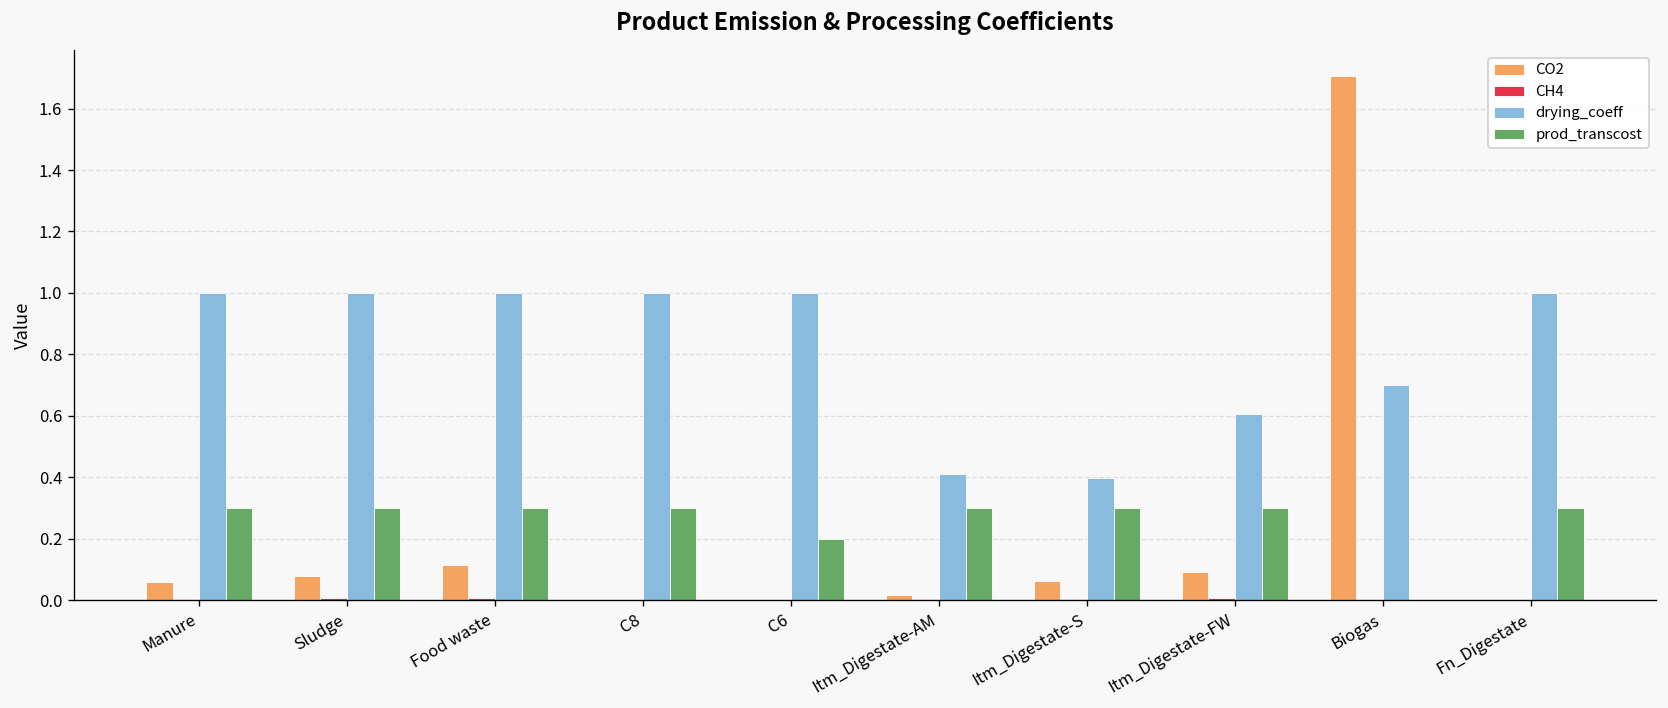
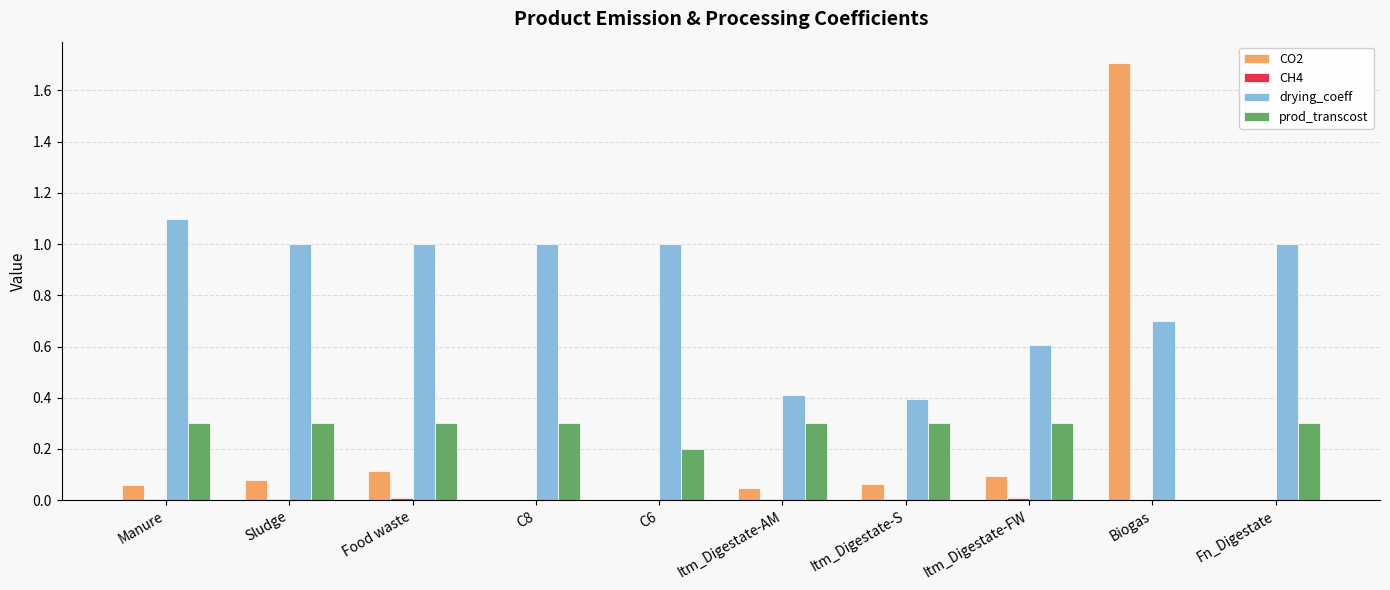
  {
    "CO2": {
      "Manure": 0.06,
      "Sludge": 0.08,
      "Food waste": 0.11,
      "C8": 0.00,
      "C6": 0.00,
-     "Itm_Digestate-AM": 0.02,
+     "Itm_Digestate-AM": 0.05,
      "Itm_Digestate-S": 0.06,
      "Itm_Digestate-FW": 0.09,
      "Biogas": 1.71,
      "Fn_Digestate": 0.00
    },
    "CH4": {
      "C8": 0.00,
      "C6": 0.00,
      "Biogas": 0.00,
      "Fn_Digestate": 0.00
    },
    "drying_coeff": {
-     "Manure": 1.0,
+     "Manure": 1.1,
      "Sludge": 1.0,
      "Food waste": 1.0,
      "C8": 1.0,
      "C6": 1.0,
      "Itm_Digestate-AM": 0.41,
      "Itm_Digestate-S": 0.4,
      "Itm_Digestate-FW": 0.6,
      "Biogas": 0.7,
      "Fn_Digestate": 1.0
    },
    "prod_transcost": {
      "Manure": 0.30,
      "Sludge": 0.30,
      "Food waste": 0.30,
      "C8": 0.30,
      "C6": 0.20,
      "Itm_Digestate-AM": 0.30,
      "Itm_Digestate-S": 0.30,
      "Itm_Digestate-FW": 0.30,
      "Biogas": 0.00,
      "Fn_Digestate": 0.30
    }
  }
